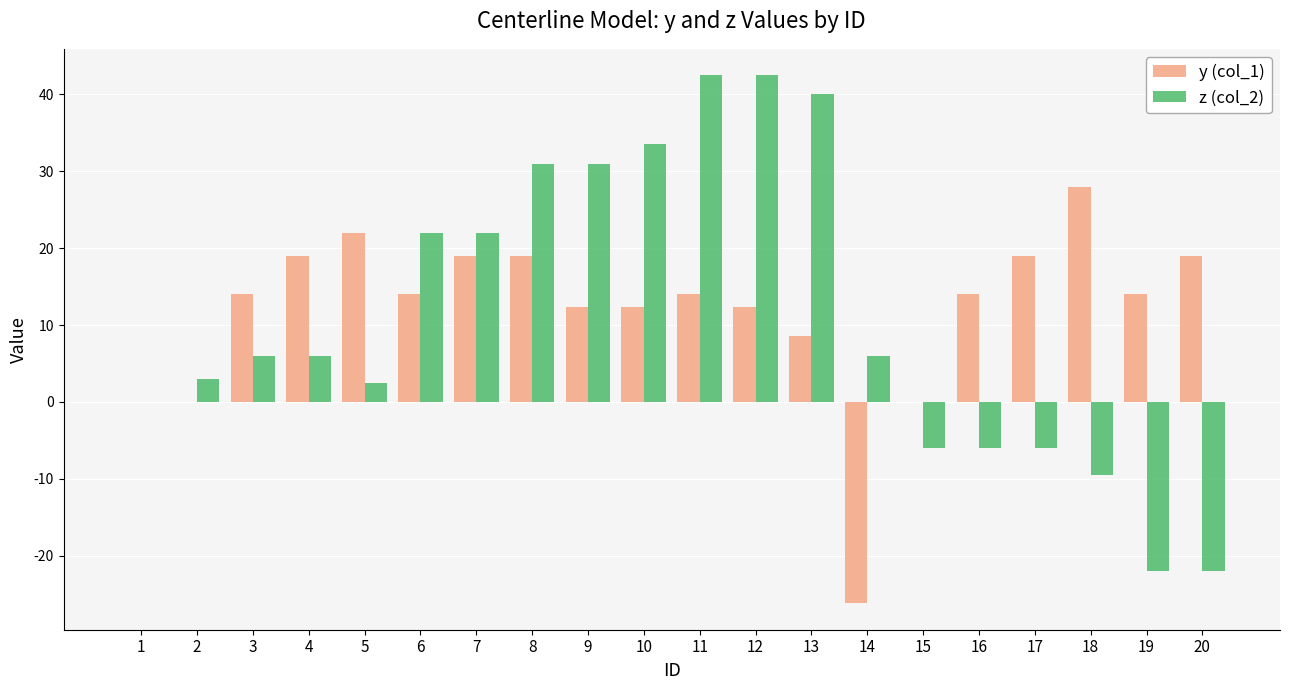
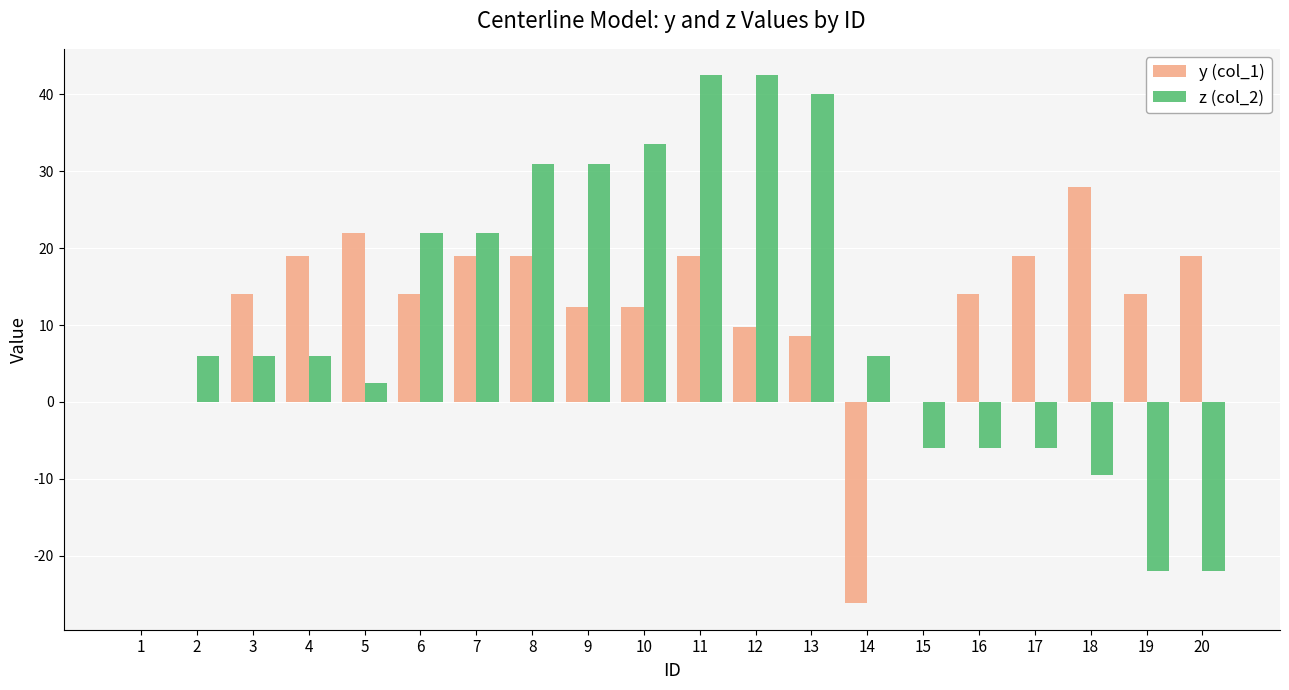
  {
    "y (col_1)": {
      "1": 0,
      "2": 0,
      "3": 14,
      "4": 19,
      "5": 22,
      "6": 14,
      "7": 19,
      "8": 19,
      "9": 12,
      "10": 12,
-     "11": 14,
-     "12": 12,
+     "11": 19,
+     "12": 10,
      "13": 9,
      "14": -26,
      "15": 0,
      "16": 14,
      "17": 19,
      "18": 28,
      "19": 14,
      "20": 19
    },
    "z (col_2)": {
      "1": 0,
-     "2": 3,
+     "2": 6,
      "3": 6,
      "4": 6,
      "5": 2,
      "6": 22,
      "7": 22,
      "8": 31,
      "9": 31,
      "10": 34,
      "11": 43,
      "12": 43,
      "13": 40,
      "14": 6,
      "15": -6,
      "16": -6,
      "17": -6,
      "18": -10,
      "19": -22,
      "20": -22
    }
  }
